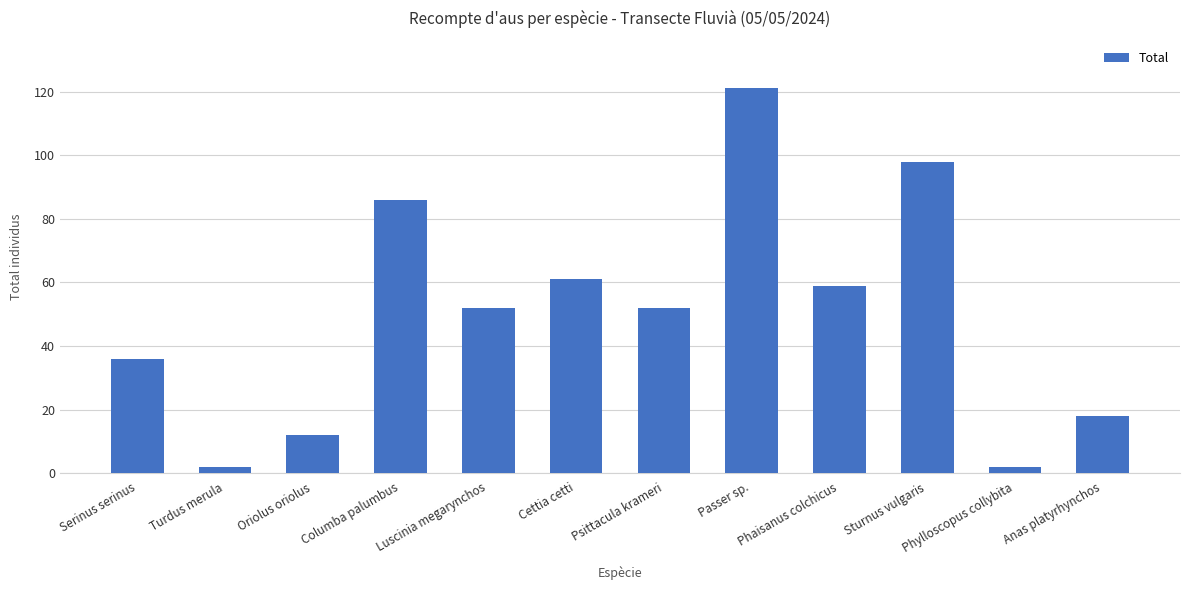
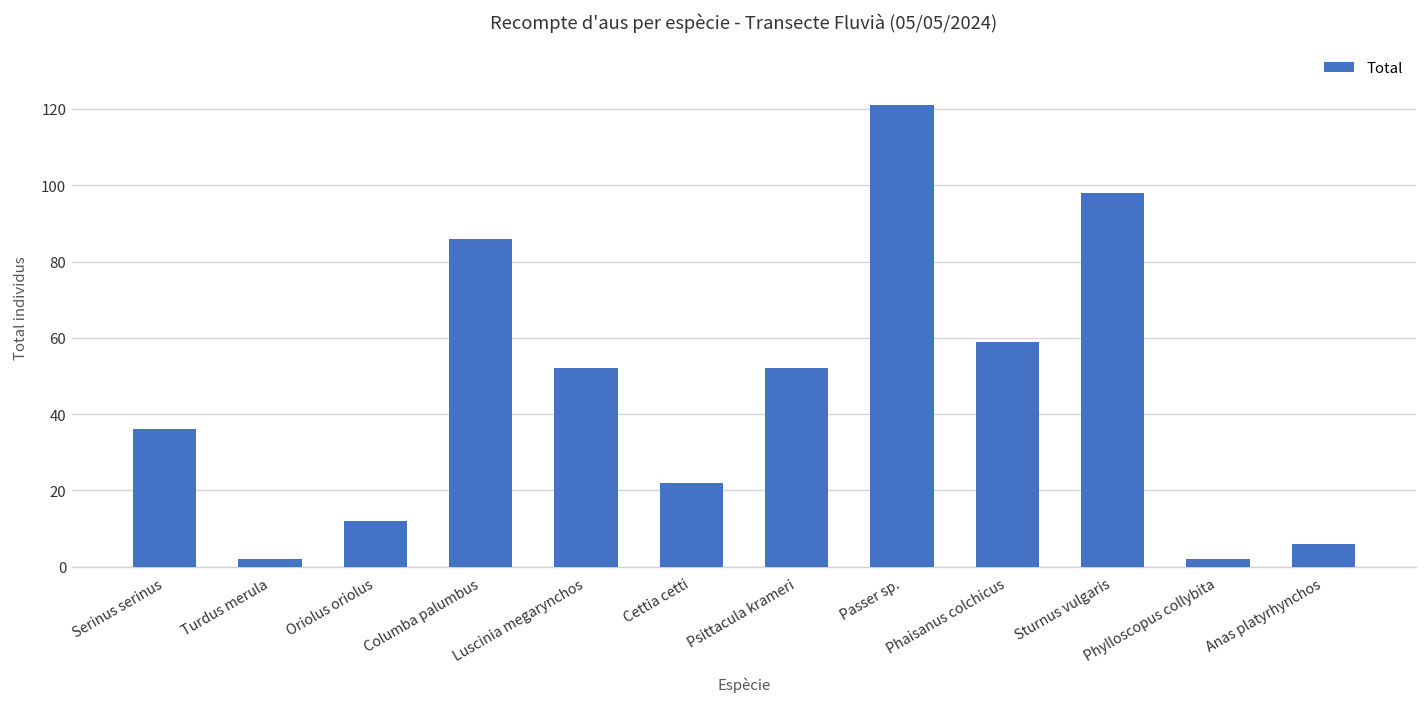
  {
    "Serinus serinus": 36,
    "Turdus merula": 2,
    "Oriolus oriolus": 12,
    "Columba palumbus": 86,
    "Luscinia megarynchos": 52,
-   "Cettia cetti": 61,
+   "Cettia cetti": 22,
    "Psittacula krameri": 52,
    "Passer sp.": 121,
    "Phaisanus colchicus": 59,
    "Sturnus vulgaris": 98,
    "Phylloscopus collybita": 2,
-   "Anas platyrhynchos": 18
+   "Anas platyrhynchos": 6
  }
